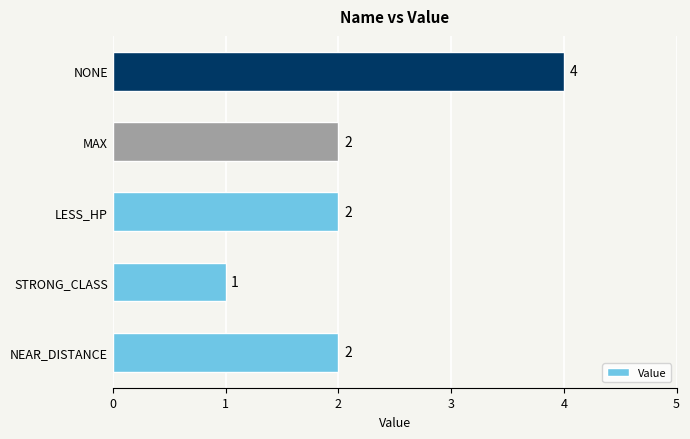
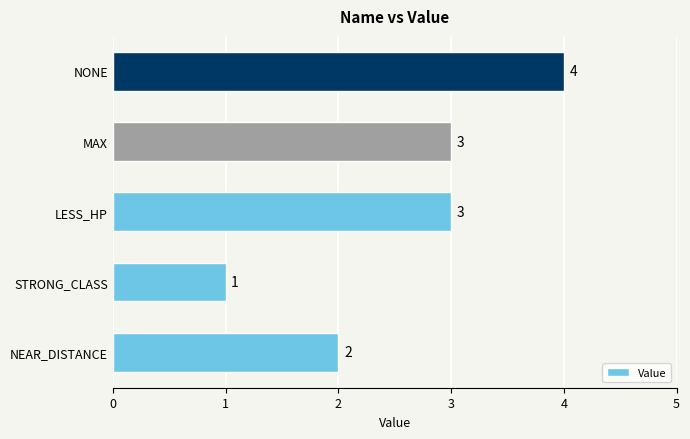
  {
    "NONE": 4,
-   "MAX": 2,
-   "LESS_HP": 2,
+   "MAX": 3,
+   "LESS_HP": 3,
    "STRONG_CLASS": 1,
    "NEAR_DISTANCE": 2
  }
